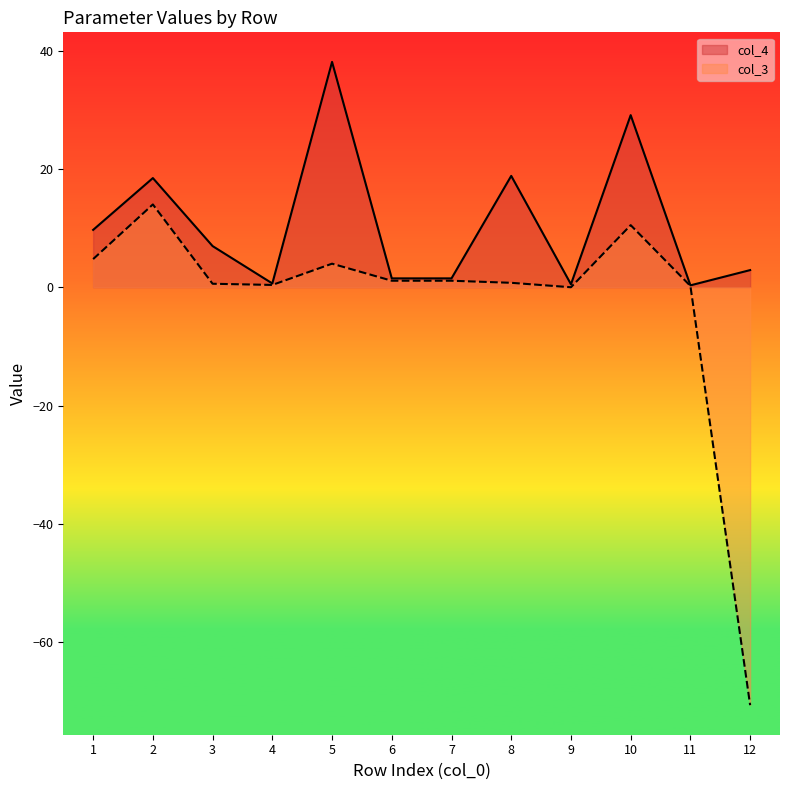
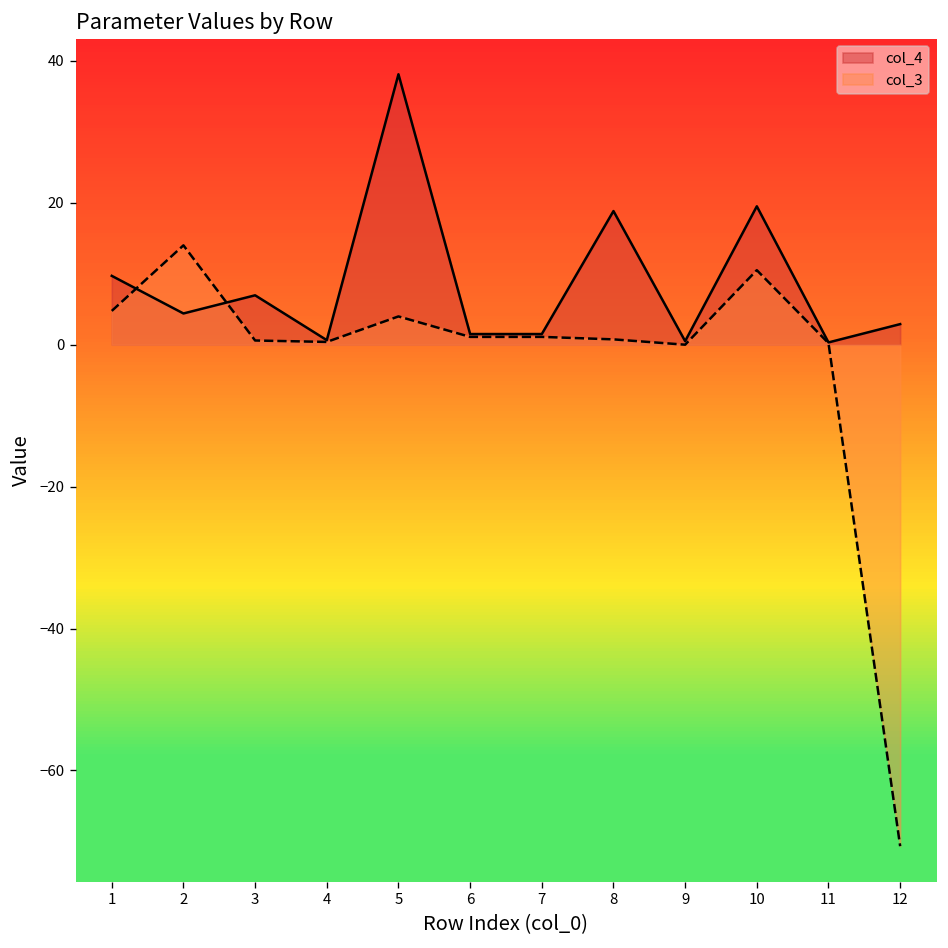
  {
    "col_4": {
      "1": 10,
-     "2": 18,
+     "2": 4,
      "3": 7,
      "5": 38,
      "8": 19,
      "9": 1,
-     "10": 29,
+     "10": 20,
      "12": 3
    }
  }
